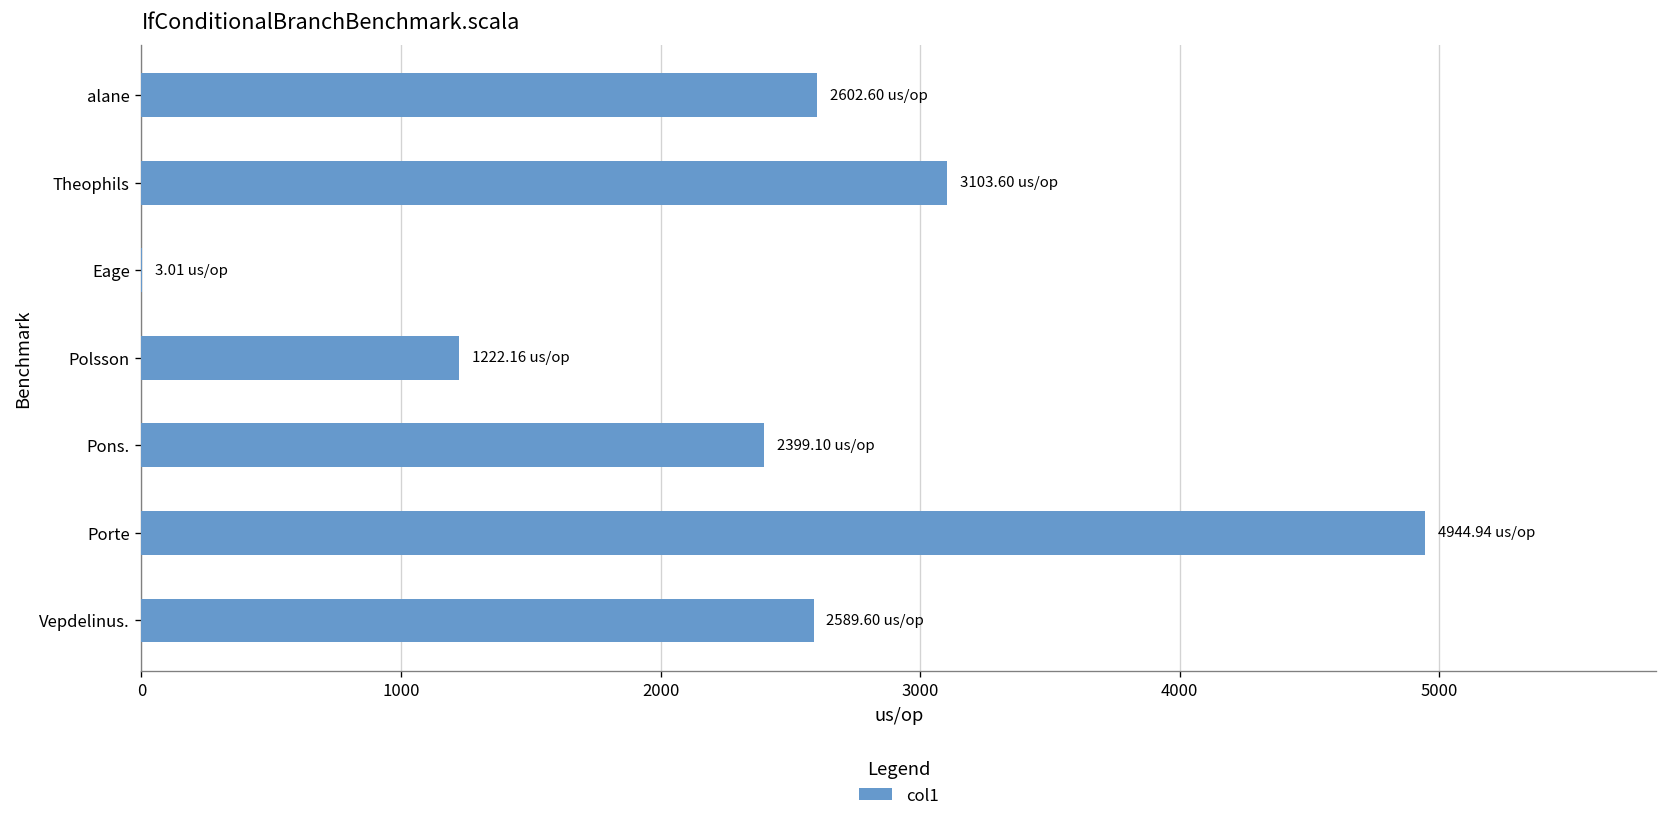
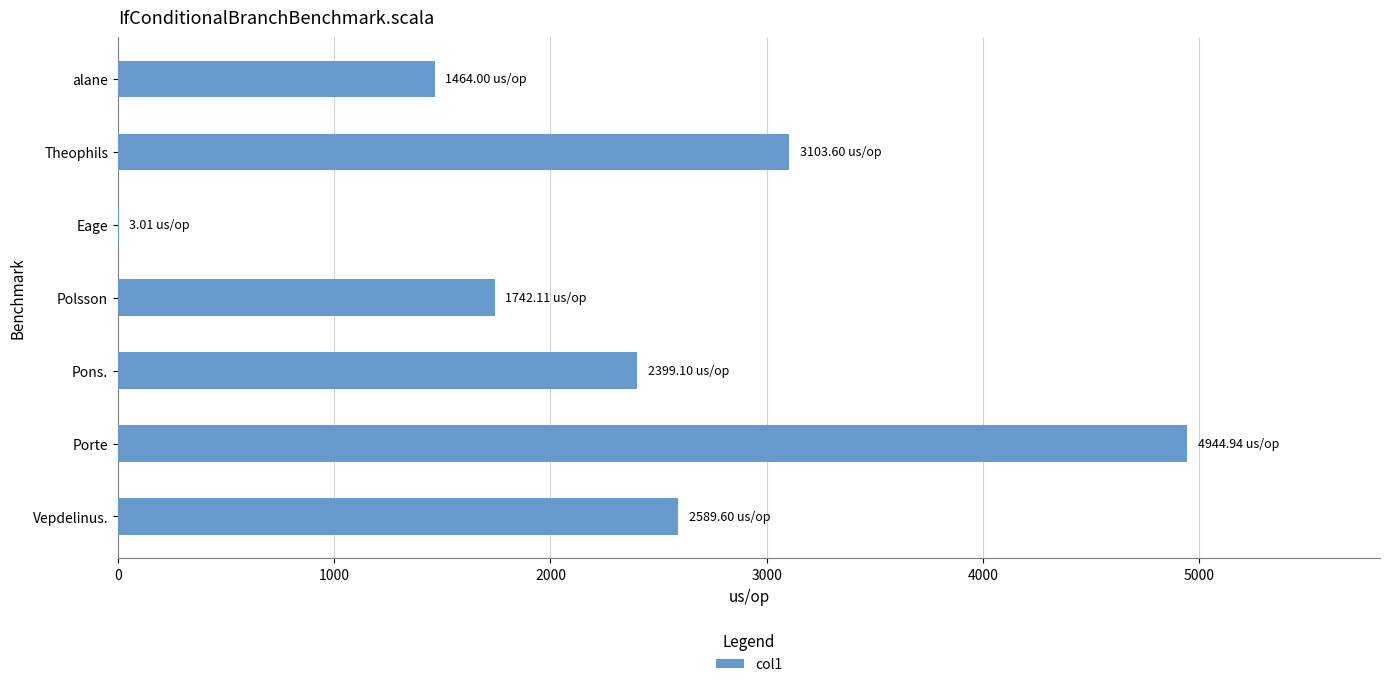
  {
-   "alane": 2602.60,
+   "alane": 1464.00,
    "Theophils": 3103.60,
    "Eage": 3.01,
-   "Polsson": 1222.16,
+   "Polsson": 1742.11,
    "Pons.": 2399.10,
    "Porte": 4944.94,
    "Vepdelinus.": 2589.60
  }
